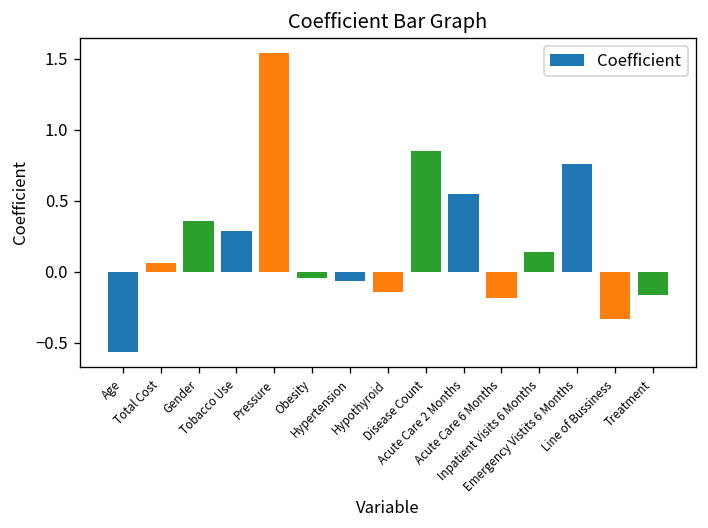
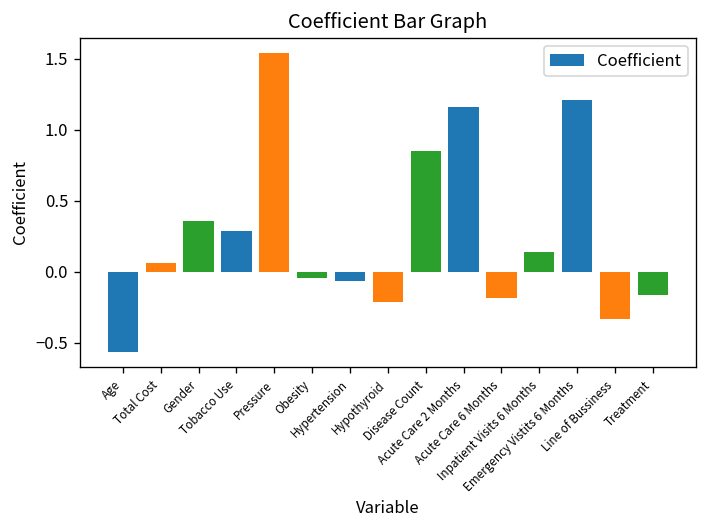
  {
    "Age": -0.56,
    "Total Cost": 0.06,
    "Gender": 0.36,
    "Tobacco Use": 0.29,
    "Pressure": 1.54,
    "Obesity": -0.04,
    "Hypertension": -0.07,
-   "Hypothyroid": -0.14,
+   "Hypothyroid": -0.21,
    "Disease Count": 0.85,
-   "Acute Care 2 Months": 0.55,
+   "Acute Care 2 Months": 1.16,
    "Acute Care 6 Months": -0.18,
    "Inpatient Visits 6 Months": 0.14,
-   "Emergency Vistits 6 Months": 0.76,
+   "Emergency Vistits 6 Months": 1.21,
    "Line of Bussiness": -0.33,
    "Treatment": -0.17
  }
